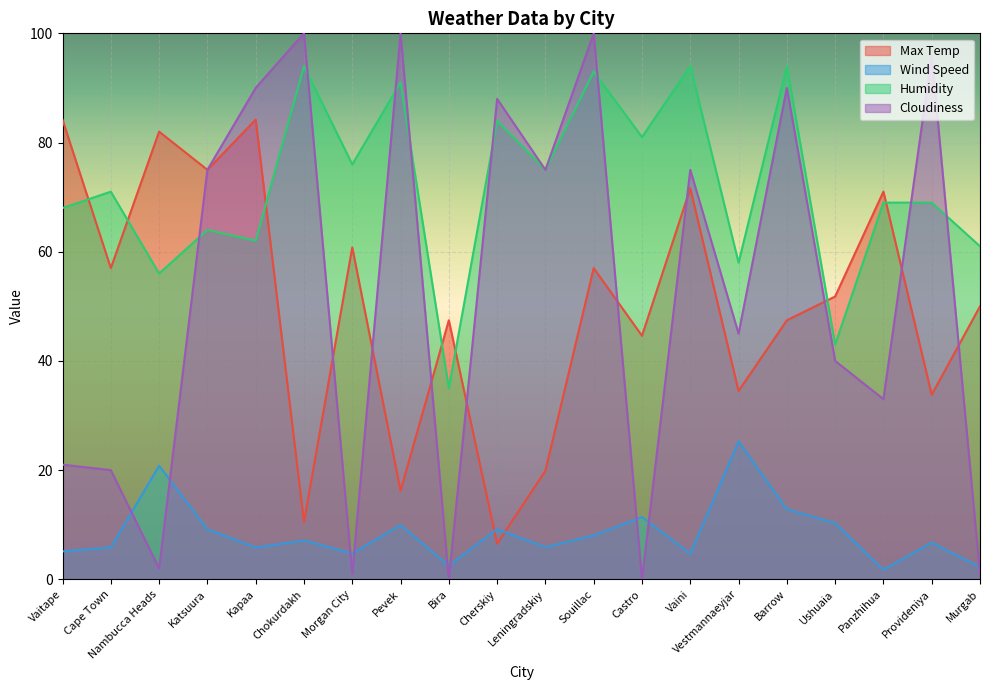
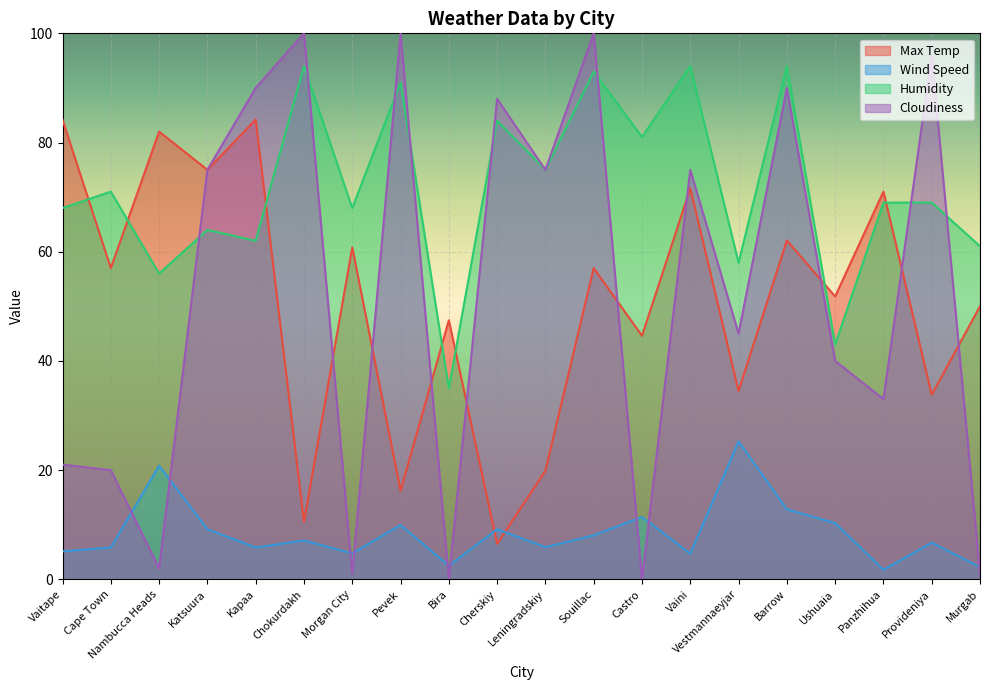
  {
    "Max Temp": {
      "Vaitape": 84,
      "Cape Town": 57,
      "Nambucca Heads": 82,
      "Kapaa": 84,
      "Chokurdakh": 10,
      "Morgan City": 61,
      "Pevek": 16,
      "Bira": 47,
      "Cherskiy": 7,
      "Leningradskiy": 20,
      "Souillac": 57,
      "Castro": 45,
      "Vaini": 72,
      "Vestmannaeyjar": 35,
-     "Barrow": 47,
+     "Barrow": 62,
      "Ushuaia": 52,
      "Panzhihua": 71,
      "Provideniya": 34,
      "Murgab": 50
    },
    "Wind Speed": {
      "Vaitape": 5,
      "Cape Town": 6,
      "Nambucca Heads": 21,
      "Katsuura": 9,
      "Kapaa": 6,
      "Chokurdakh": 7,
      "Morgan City": 5,
      "Pevek": 10,
      "Bira": 2,
      "Cherskiy": 9,
      "Leningradskiy": 6,
      "Souillac": 8,
      "Castro": 11,
      "Vaini": 5,
      "Vestmannaeyjar": 25,
      "Barrow": 13,
      "Ushuaia": 10,
      "Panzhihua": 2,
      "Provideniya": 7,
      "Murgab": 2
    },
    "Humidity": {
      "Vaitape": 68,
      "Cape Town": 71,
      "Nambucca Heads": 56,
      "Katsuura": 64,
      "Kapaa": 62,
      "Chokurdakh": 94,
-     "Morgan City": 76,
+     "Morgan City": 68,
      "Pevek": 91,
      "Bira": 35,
      "Cherskiy": 84,
      "Souillac": 93,
      "Castro": 81,
      "Vaini": 94,
      "Vestmannaeyjar": 58,
      "Barrow": 94,
      "Ushuaia": 43,
      "Panzhihua": 69,
      "Provideniya": 69,
      "Murgab": 61
    },
    "Cloudiness": {
      "Vaitape": 21,
      "Cape Town": 20,
      "Nambucca Heads": 2,
      "Kapaa": 90,
      "Chokurdakh": 100,
      "Morgan City": 1,
      "Pevek": 100,
      "Bira": 0,
      "Cherskiy": 88,
      "Souillac": 100,
      "Castro": 0,
      "Vaini": 75,
      "Vestmannaeyjar": 45,
      "Barrow": 90,
      "Ushuaia": 40,
      "Panzhihua": 33,
      "Murgab": 1
    }
  }
